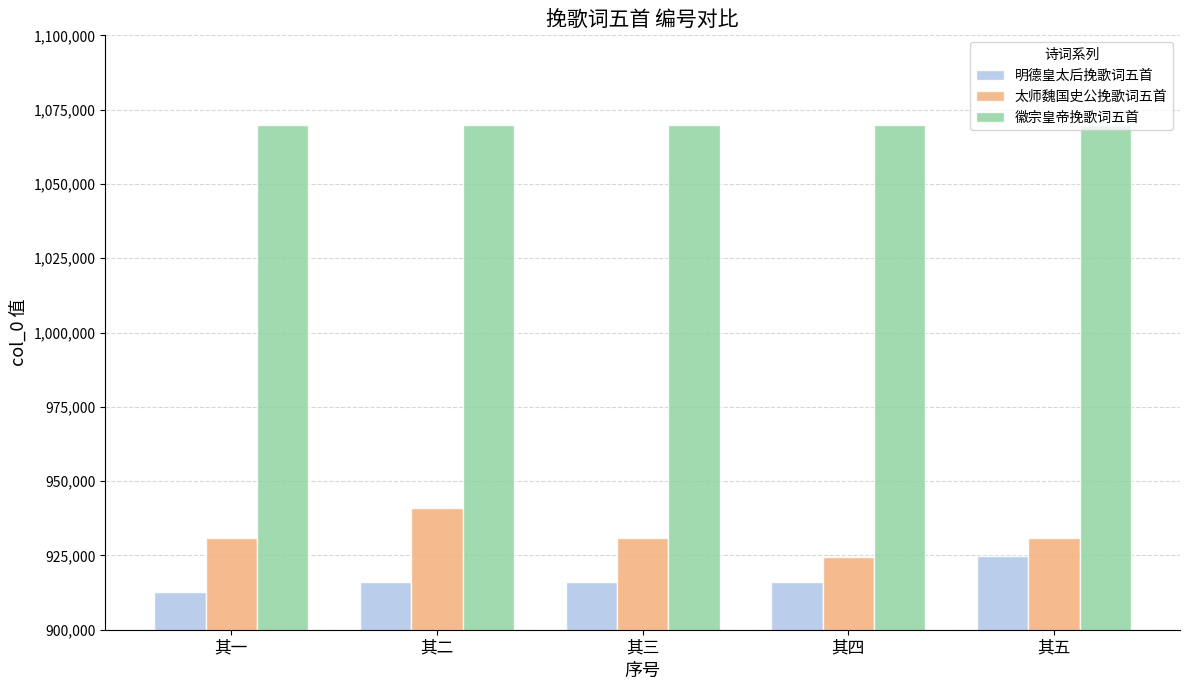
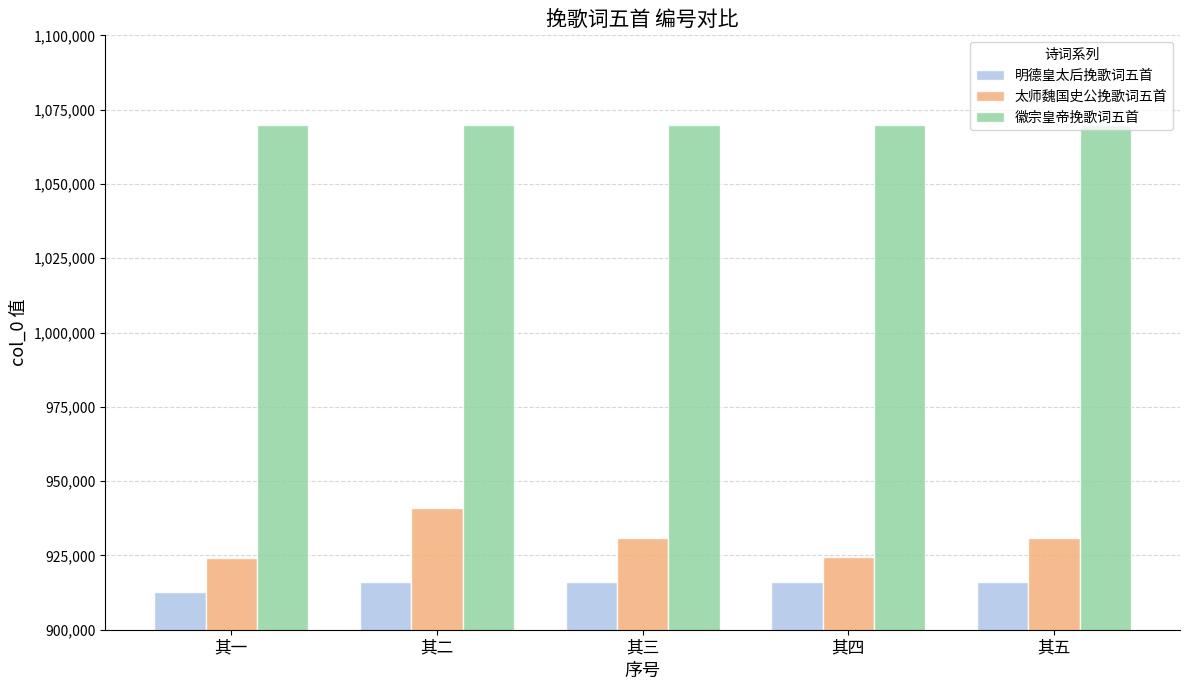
  {
    "明德皇太后挽歌词五首": {
      "其一": "913,000",
      "其二": "916,000",
      "其三": "916,000",
      "其四": "916,000",
-     "其五": "925,000"
+     "其五": "916,000"
    },
    "太师魏国史公挽歌词五首": {
-     "其一": "931,000",
+     "其一": "924,000",
      "其二": "941,000",
      "其三": "931,000",
      "其四": "925,000",
      "其五": "931,000"
    },
    "徽宗皇帝挽歌词五首": {
      "其一": "1,070,000",
      "其二": "1,070,000",
      "其三": "1,070,000",
      "其四": "1,070,000"
    }
  }
